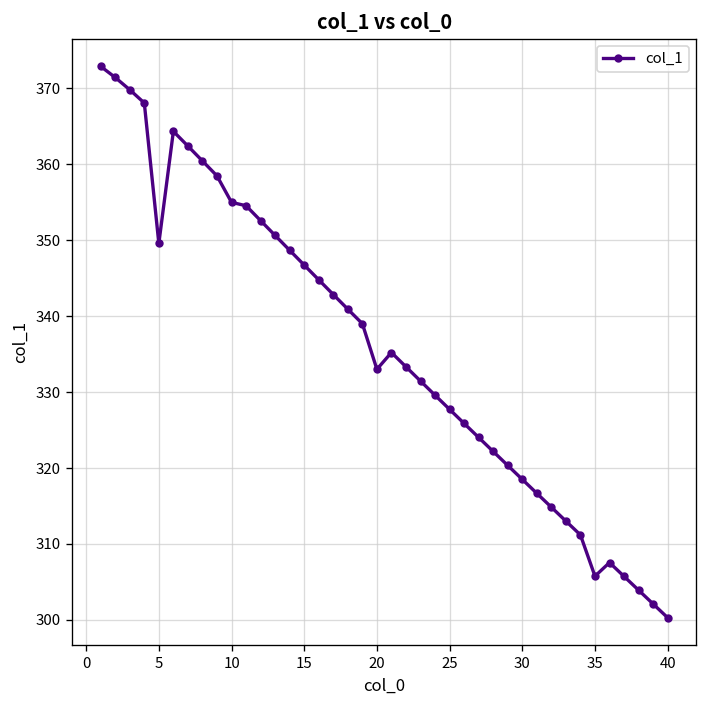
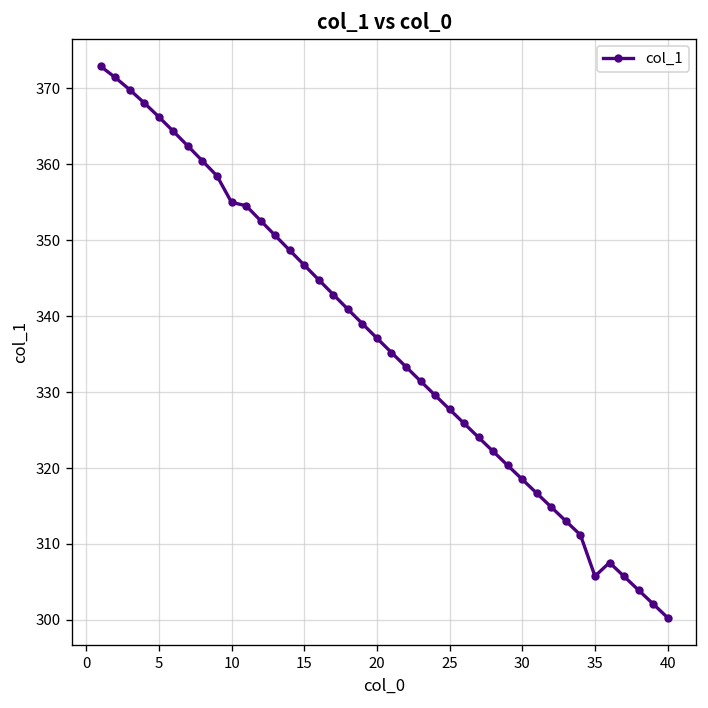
  {
-   "5": 350,
+   "5": 366,
    "10": 355,
    "15": 347,
-   "20": 333,
+   "20": 337,
    "25": 328,
    "30": 319,
    "35": 306,
    "40": 300
  }
